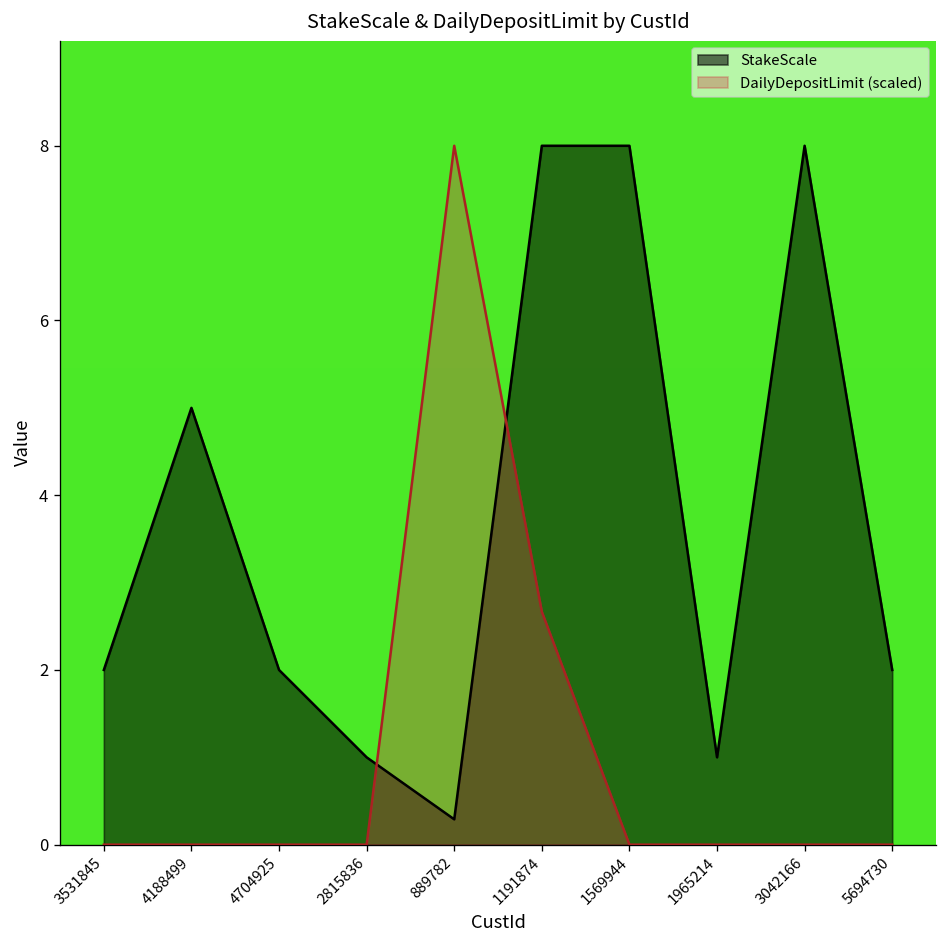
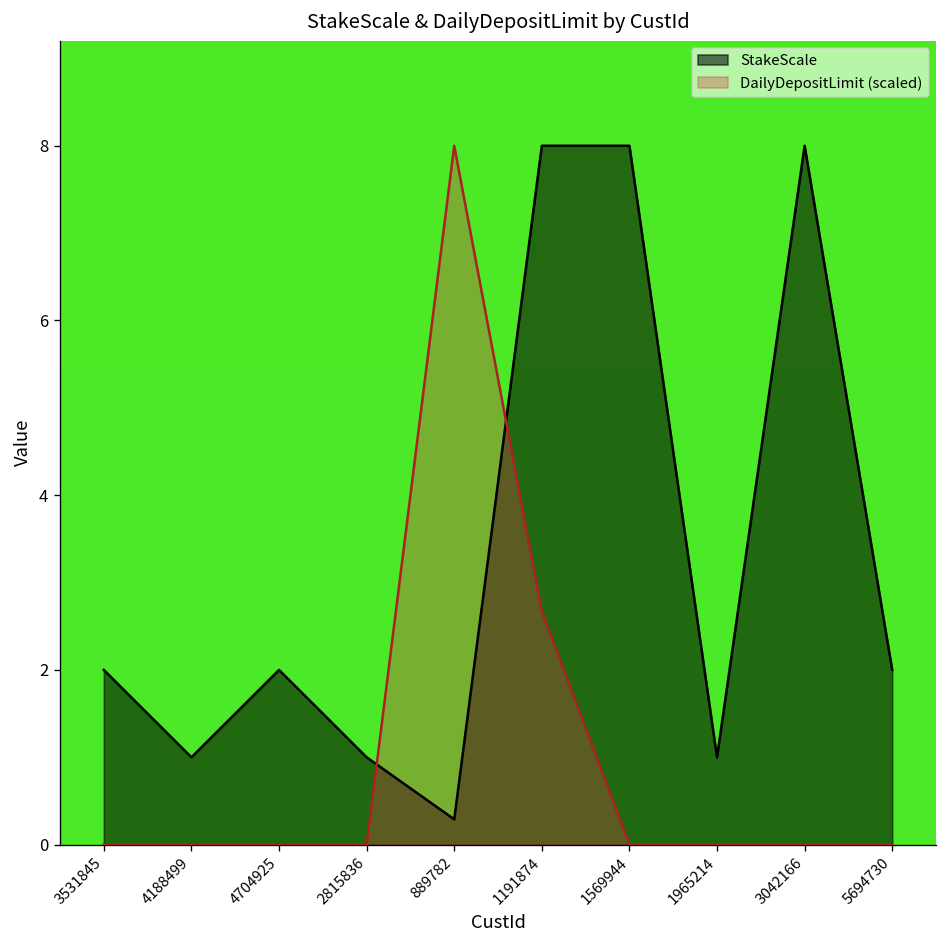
  {
    "StakeScale": {
      "3531845": 2,
-     "4188499": 5,
+     "4188499": 1,
      "4704925": 2,
      "2815836": 1,
      "889782": 0.3,
      "1191874": 8,
      "1569944": 8,
      "1965214": 1,
      "3042166": 8,
      "5694730": 2
    },
    "DailyDepositLimit (scaled)": {
      "3531845": 0,
      "4188499": 0,
      "4704925": 0,
      "2815836": 0,
      "889782": 8,
      "1191874": 2.7,
      "1569944": 0,
      "1965214": 0,
      "3042166": 0,
      "5694730": 0
    }
  }
